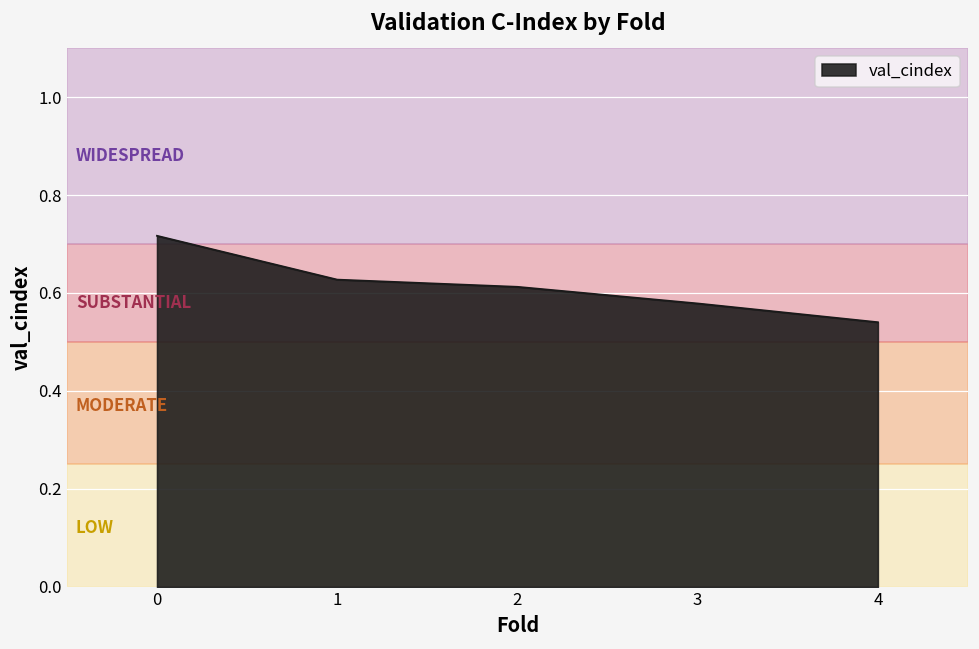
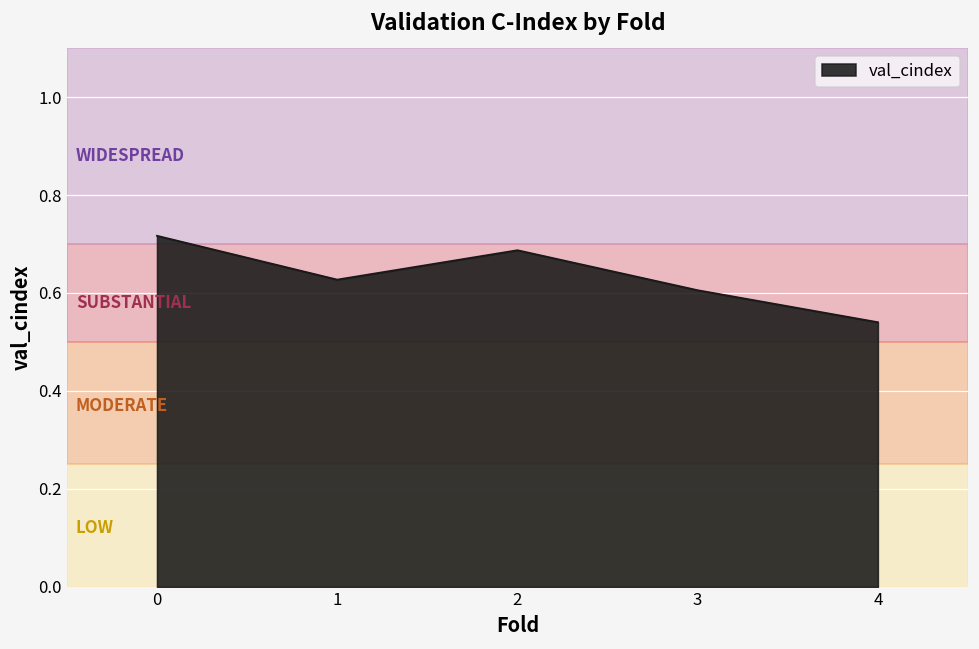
  {
    "0": 0.72,
    "1": 0.63,
-   "2": 0.61,
-   "3": 0.58,
+   "2": 0.69,
+   "3": 0.61,
    "4": 0.54
  }
